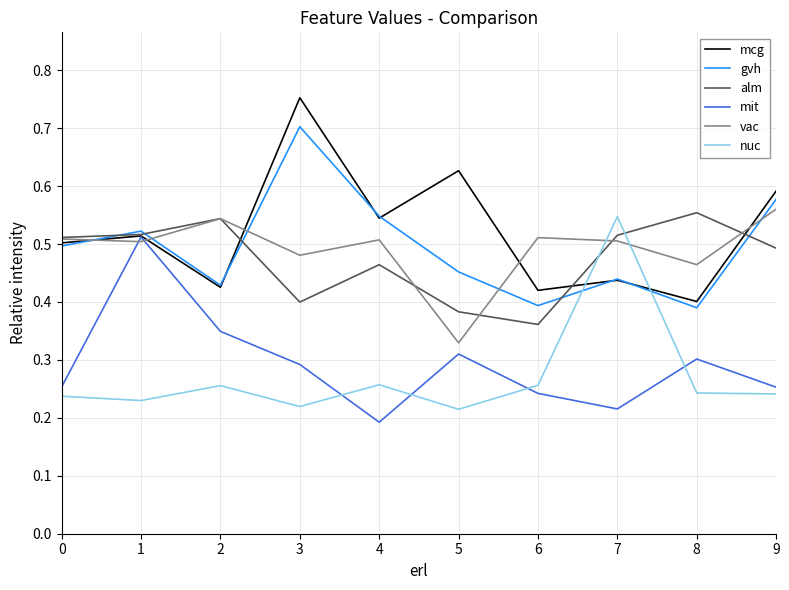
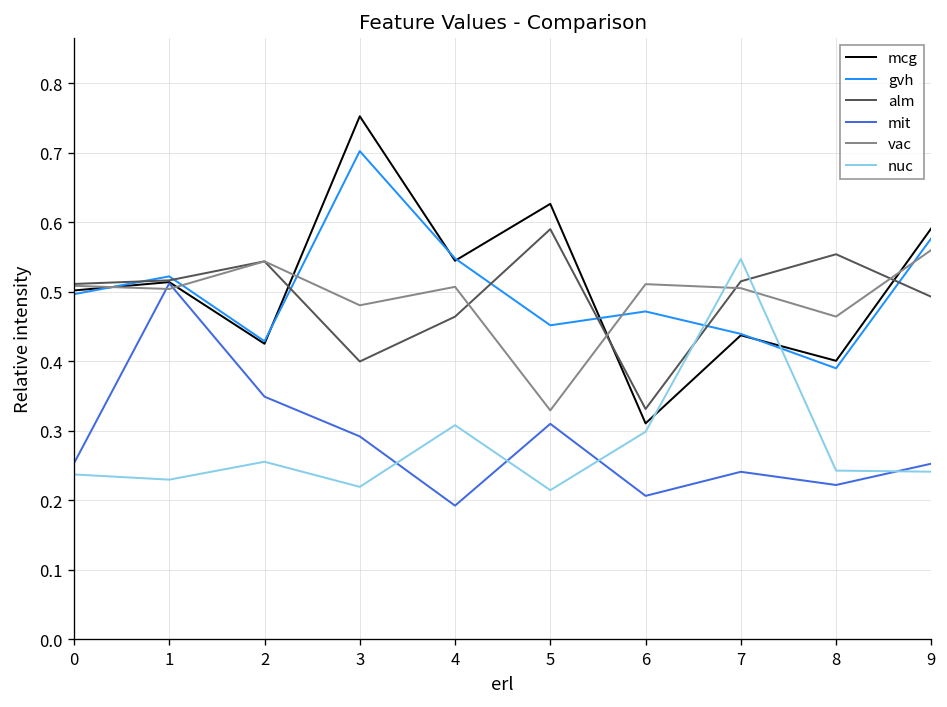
  {
    "mcg": {
      "0": 0.50,
      "3": 0.75,
      "5": 0.63,
-     "6": 0.42,
+     "6": 0.31,
      "8": 0.40,
      "9": 0.59
    },
    "gvh": {
      "0": 0.50,
      "1": 0.52,
      "3": 0.70,
      "5": 0.45,
-     "6": 0.39,
+     "6": 0.47,
      "8": 0.39,
      "9": 0.58
    },
    "alm": {
      "3": 0.40,
      "4": 0.46,
-     "5": 0.38,
-     "6": 0.36,
+     "5": 0.59,
+     "6": 0.33,
      "7": 0.52,
      "8": 0.55,
      "9": 0.49
    },
    "mit": {
      "0": 0.25,
      "2": 0.35,
      "3": 0.29,
      "4": 0.19,
      "5": 0.31,
-     "6": 0.24,
-     "7": 0.22,
-     "8": 0.30,
+     "6": 0.21,
+     "7": 0.24,
+     "8": 0.22,
      "9": 0.25
    },
    "vac": {
      "1": 0.50,
      "3": 0.48,
      "4": 0.51,
      "5": 0.33,
      "6": 0.51,
      "7": 0.51,
      "8": 0.46,
      "9": 0.56
    },
    "nuc": {
      "0": 0.24,
      "1": 0.23,
      "2": 0.26,
      "3": 0.22,
-     "4": 0.26,
+     "4": 0.31,
      "5": 0.21,
-     "6": 0.26,
+     "6": 0.30,
      "7": 0.55,
      "8": 0.24,
      "9": 0.24
    }
  }
